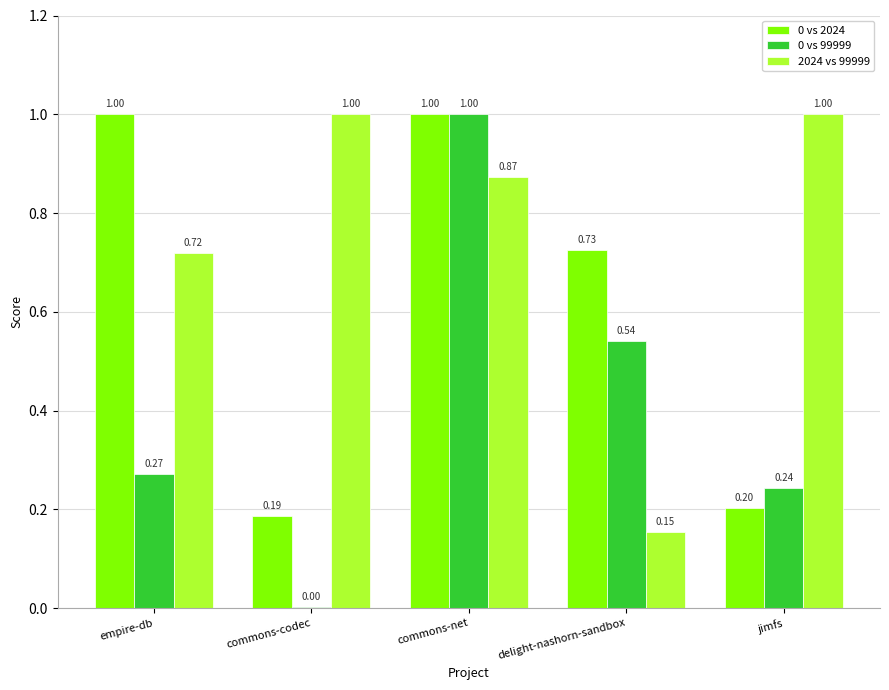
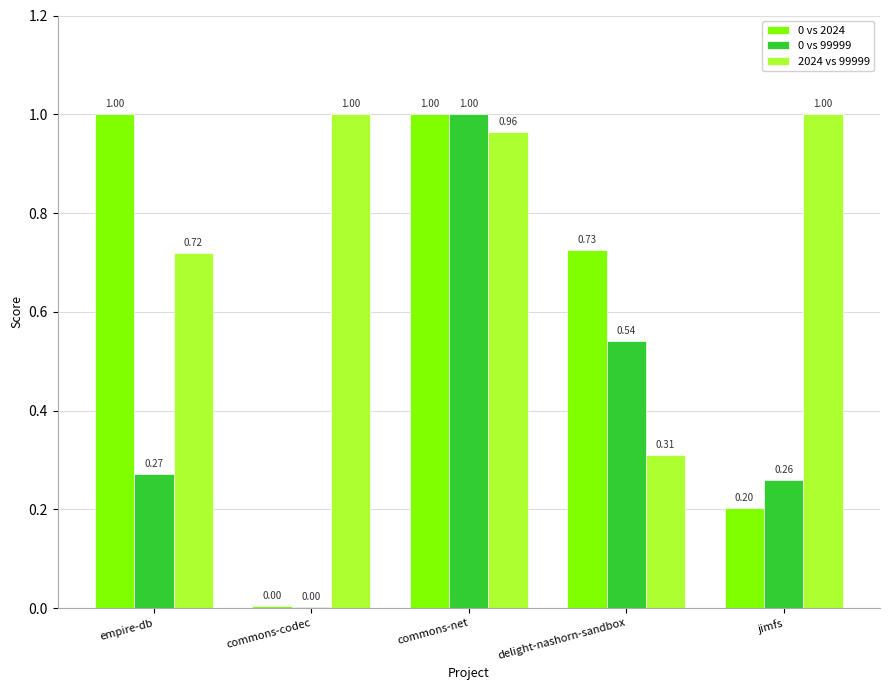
  {
    "0 vs 2024": {
      "empire-db": 1.00,
-     "commons-codec": 0.19,
+     "commons-codec": 0.00,
      "commons-net": 1.00,
      "delight-nashorn-sandbox": 0.73,
      "jimfs": 0.20
    },
    "0 vs 99999": {
      "empire-db": 0.27,
      "commons-codec": 0.00,
      "commons-net": 1.00,
      "delight-nashorn-sandbox": 0.54,
-     "jimfs": 0.24
+     "jimfs": 0.26
    },
    "2024 vs 99999": {
      "empire-db": 0.72,
      "commons-codec": 1.00,
-     "commons-net": 0.87,
-     "delight-nashorn-sandbox": 0.15,
+     "commons-net": 0.96,
+     "delight-nashorn-sandbox": 0.31,
      "jimfs": 1.00
    }
  }
